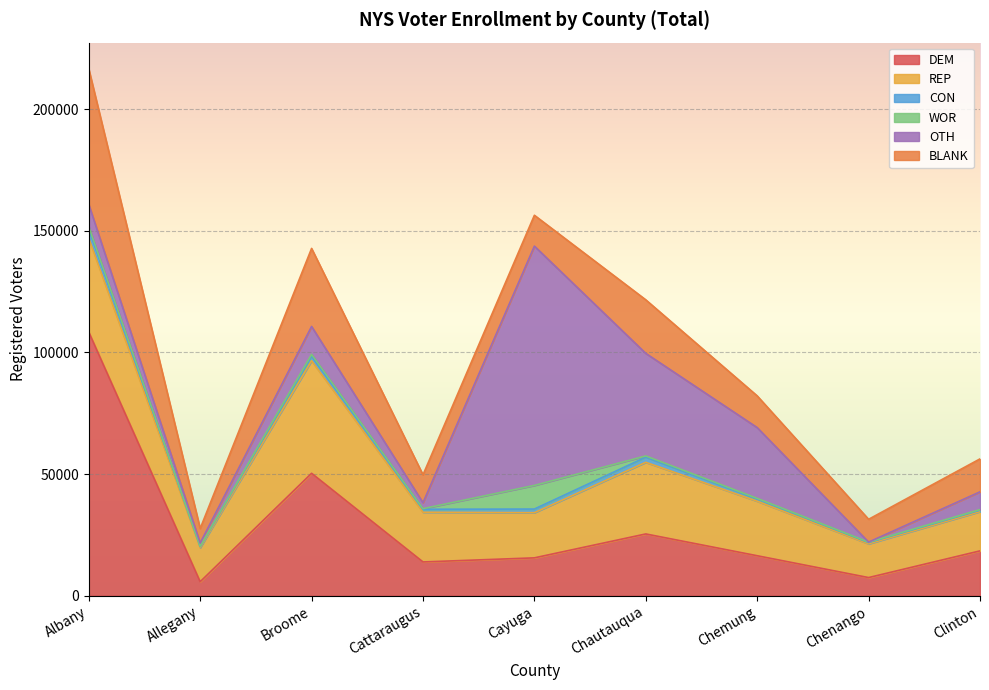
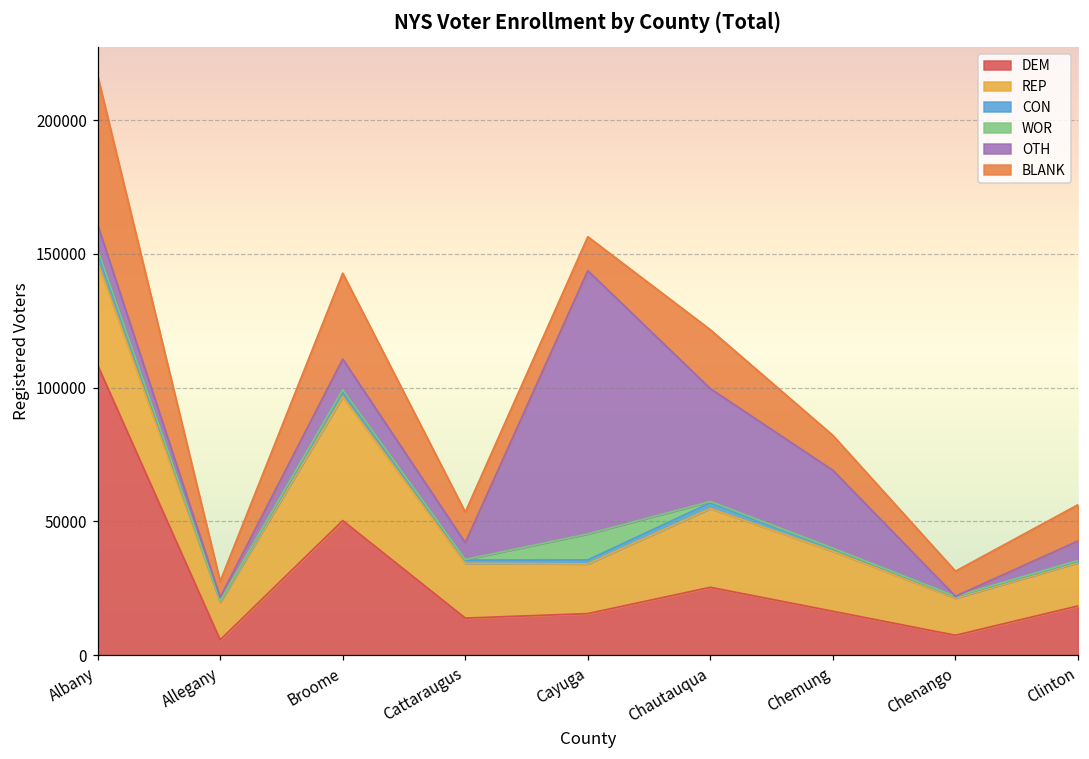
  {
    "CON": {
      "Cayuga": 1000
    },
    "WOR": {
      "Cayuga": 10000
    },
    "OTH": {
      "Albany": 9000,
      "Allegany": 1000,
      "Broome": 11000,
-     "Cattaraugus": 2000,
+     "Cattaraugus": 6000,
      "Cayuga": 98000,
      "Chautauqua": 42000,
      "Chemung": 29000,
      "Clinton": 7000
    }
  }
